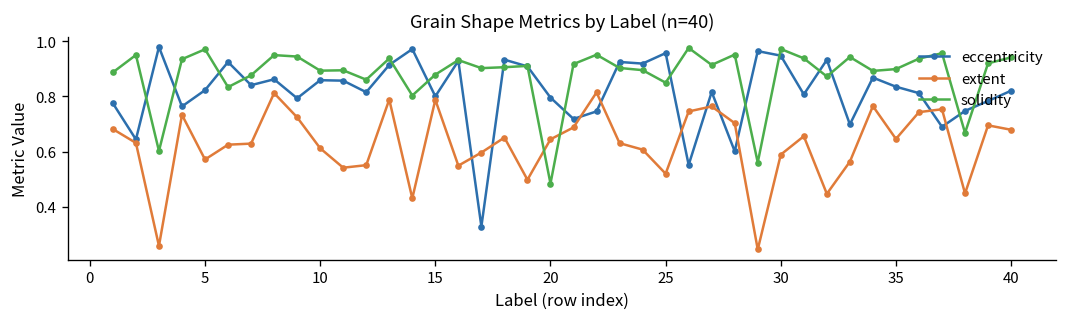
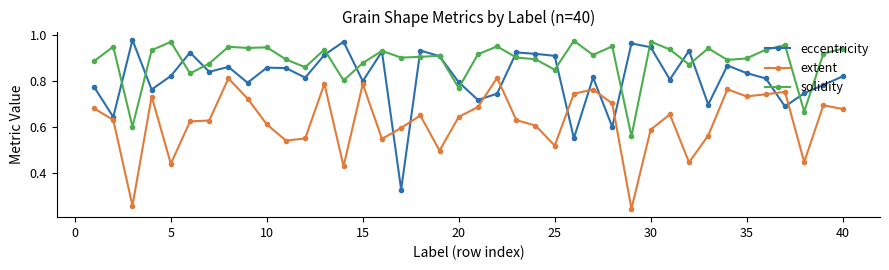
  {
    "eccentricity": {
      "5": 0.82,
      "10": 0.86,
      "15": 0.80,
      "20": 0.80,
-     "25": 0.96,
+     "25": 0.91,
      "30": 0.95,
      "35": 0.83,
      "40": 0.82
    },
    "extent": {
-     "5": 0.57,
+     "5": 0.44,
      "10": 0.61,
      "15": 0.79,
      "20": 0.64,
      "25": 0.52,
      "30": 0.59,
-     "35": 0.65,
+     "35": 0.73,
      "40": 0.68
    },
    "solidity": {
      "5": 0.97,
-     "10": 0.89,
+     "10": 0.95,
      "15": 0.88,
-     "20": 0.48,
+     "20": 0.77,
      "25": 0.85,
      "30": 0.97,
      "35": 0.90,
      "40": 0.94
    }
  }
